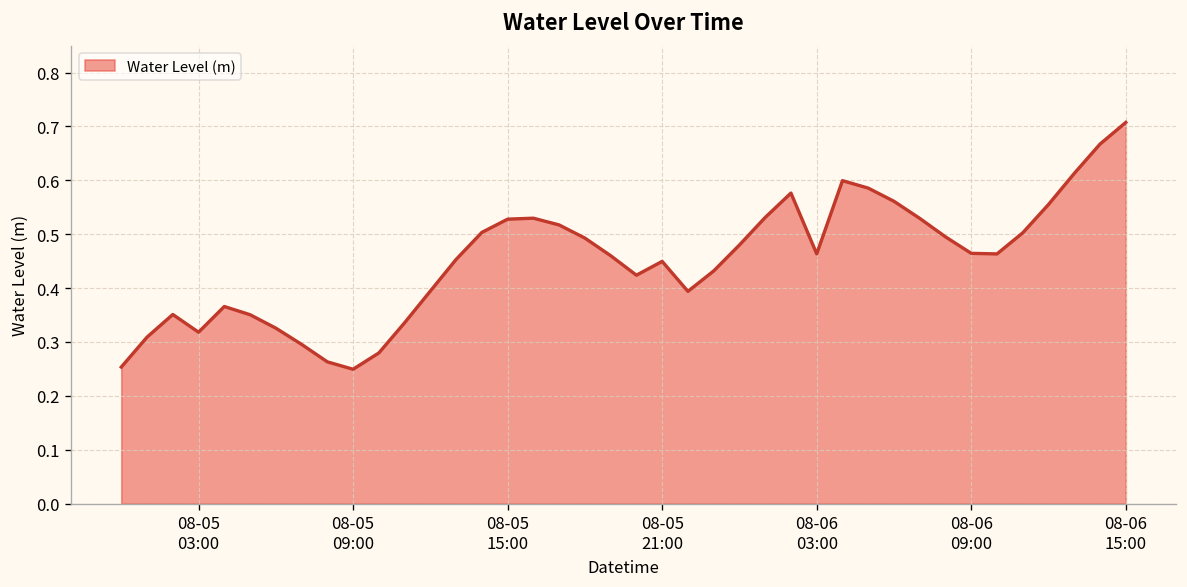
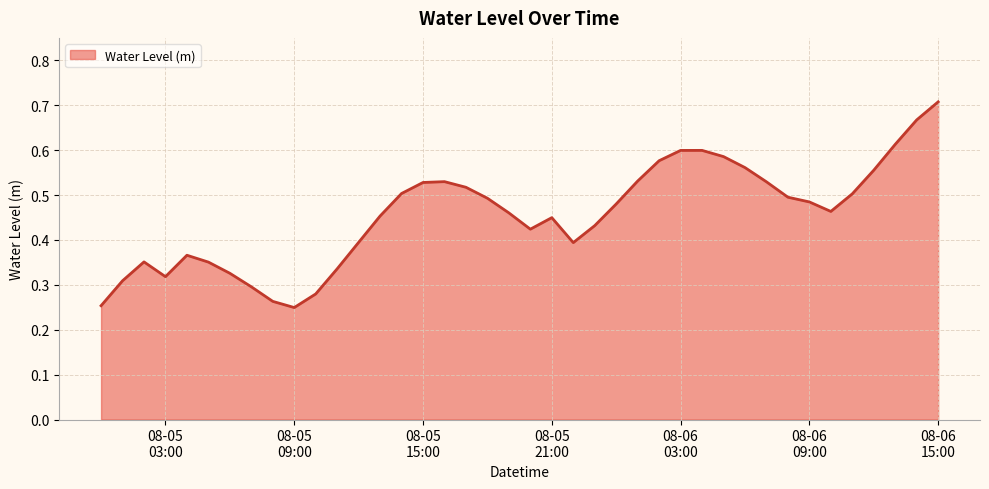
  {
    "08-05 03:00": 0.32,
    "08-05 09:00": 0.25,
    "08-05 15:00": 0.53,
    "08-05 21:00": 0.45,
-   "08-06 03:00": 0.46,
-   "08-06 09:00": 0.46,
+   "08-06 03:00": 0.60,
+   "08-06 09:00": 0.48,
    "08-06 15:00": 0.71
  }
